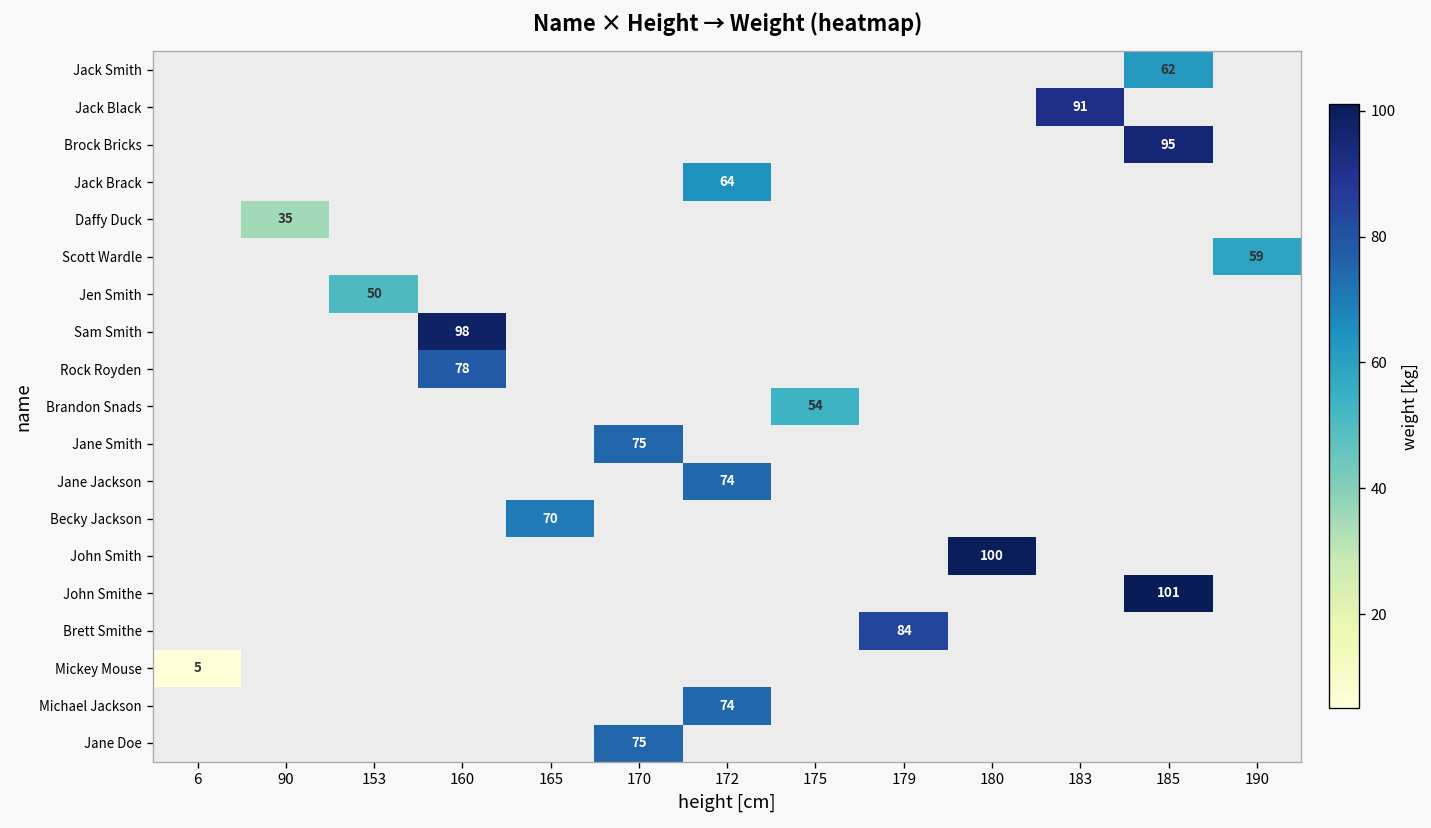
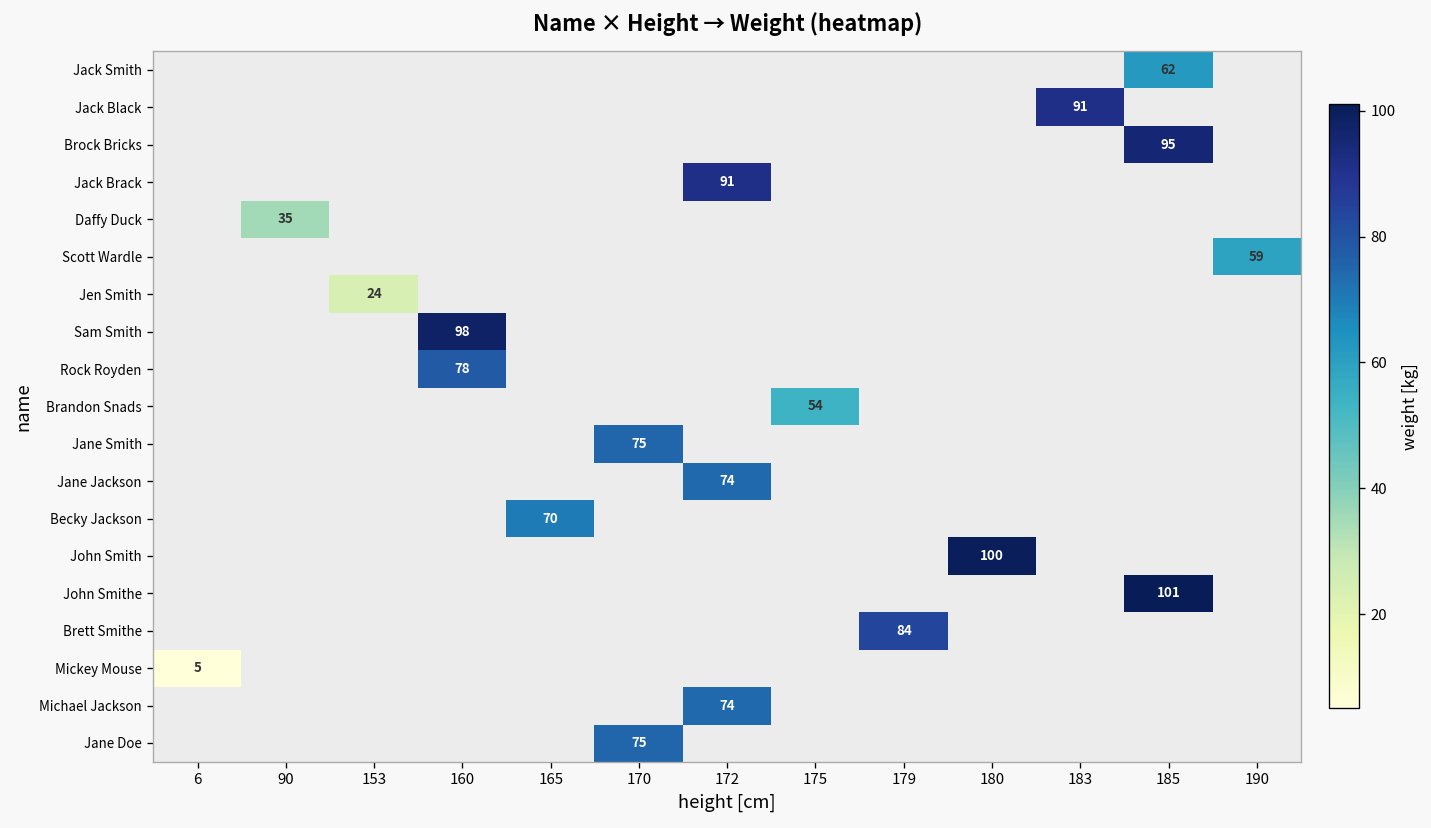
  {
    "Jack Smith": {
      "185": 62
    },
    "Jack Black": {
      "183": 91
    },
    "Brock Bricks": {
      "185": 95
    },
    "Jack Brack": {
-     "172": 64
+     "172": 91
    },
    "Daffy Duck": {
      "90": 35
    },
    "Scott Wardle": {
      "190": 59
    },
    "Jen Smith": {
-     "153": 50
+     "153": 24
    },
    "Sam Smith": {
      "160": 98
    },
    "Rock Royden": {
      "160": 78
    },
    "Brandon Snads": {
      "175": 54
    },
    "Jane Smith": {
      "170": 75
    },
    "Jane Jackson": {
      "172": 74
    },
    "Becky Jackson": {
      "165": 70
    },
    "John Smith": {
      "180": 100
    },
    "John Smithe": {
      "185": 101
    },
    "Brett Smithe": {
      "179": 84
    },
    "Mickey Mouse": {
      "6": 5
    },
    "Michael Jackson": {
      "172": 74
    },
    "Jane Doe": {
      "170": 75
    }
  }
